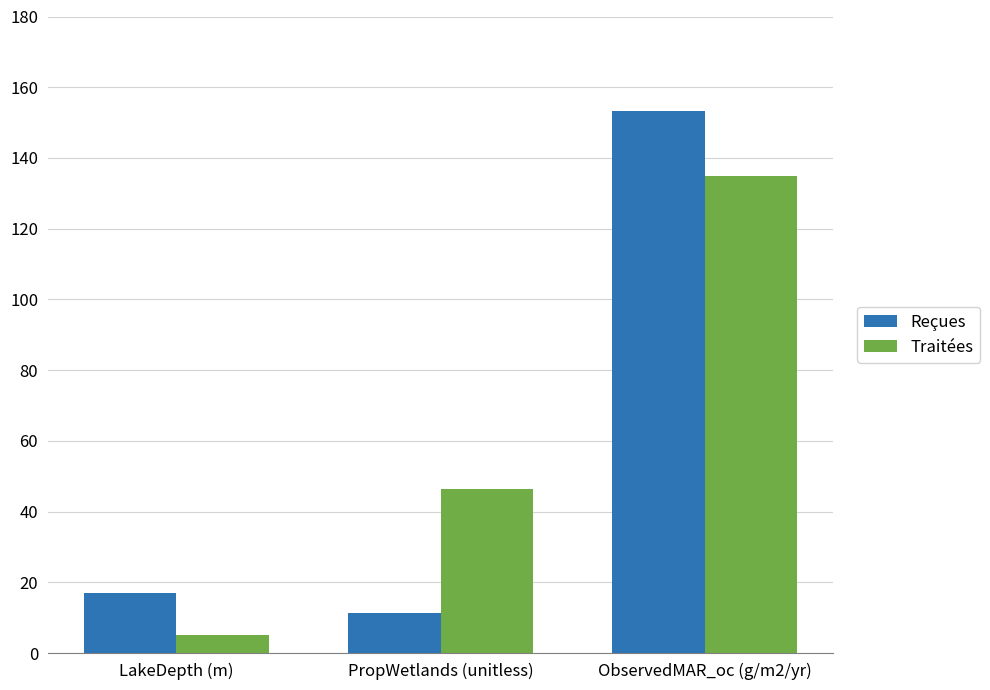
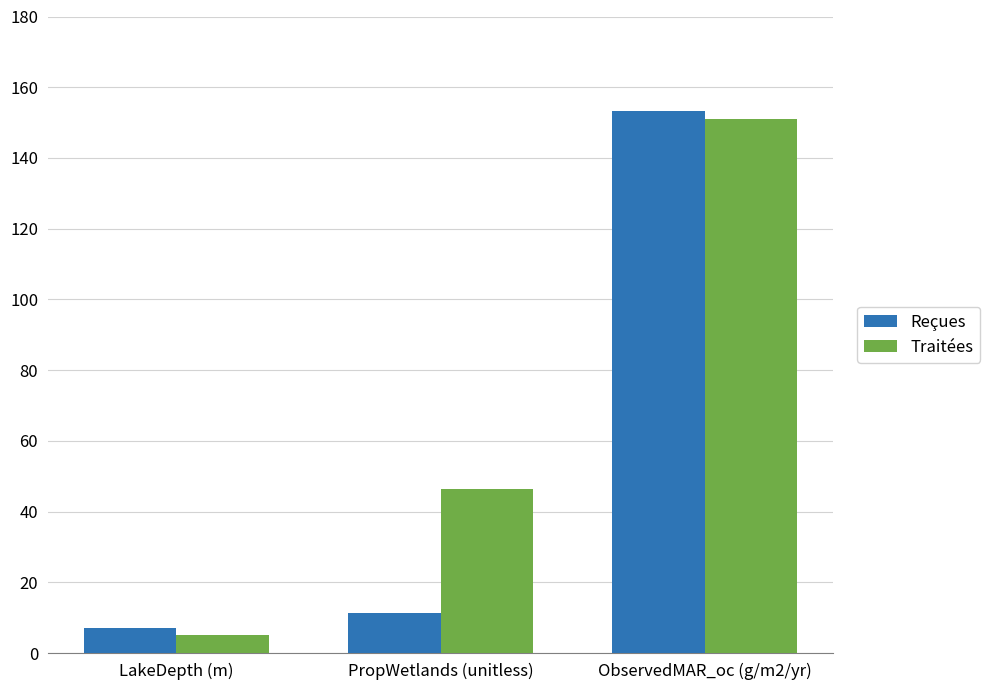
  {
    "Reçues": {
-     "LakeDepth (m)": 17,
+     "LakeDepth (m)": 7,
      "PropWetlands (unitless)": 11,
      "ObservedMAR_oc (g/m2/yr)": 153
    },
    "Traitées": {
      "LakeDepth (m)": 5,
      "PropWetlands (unitless)": 46,
-     "ObservedMAR_oc (g/m2/yr)": 135
+     "ObservedMAR_oc (g/m2/yr)": 151
    }
  }
